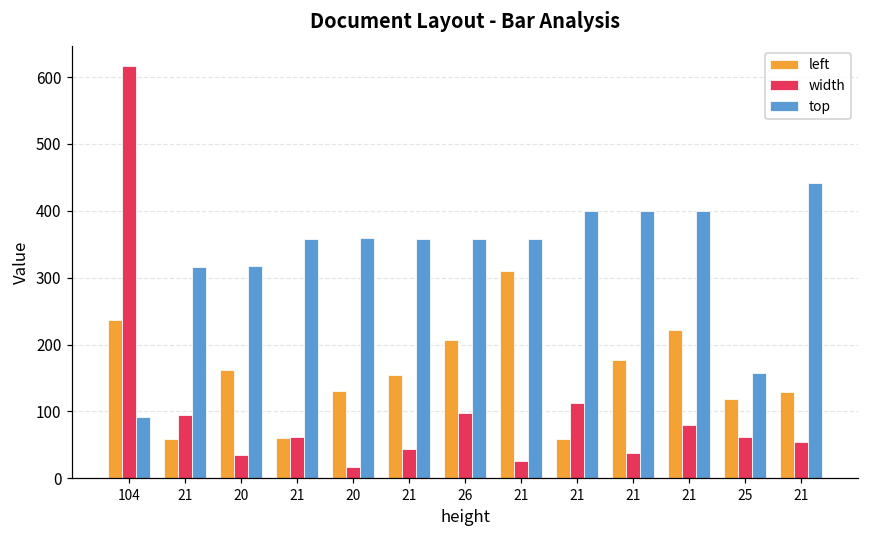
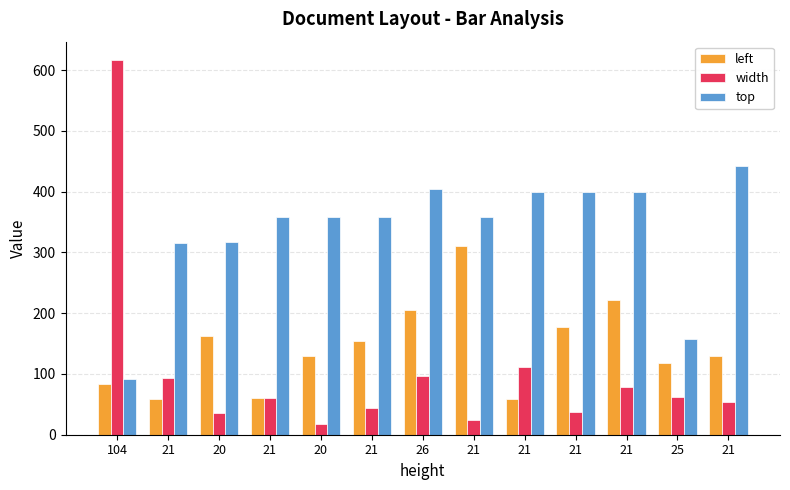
  {
    "left": {
-     "104": 240,
+     "104": 80,
      "26": 210,
      "25": 120
    },
    "width": {
      "104": 620,
      "26": 100,
      "25": 60
    },
    "top": {
      "104": 90,
-     "26": 360,
+     "26": 410,
      "25": 160
    }
  }
